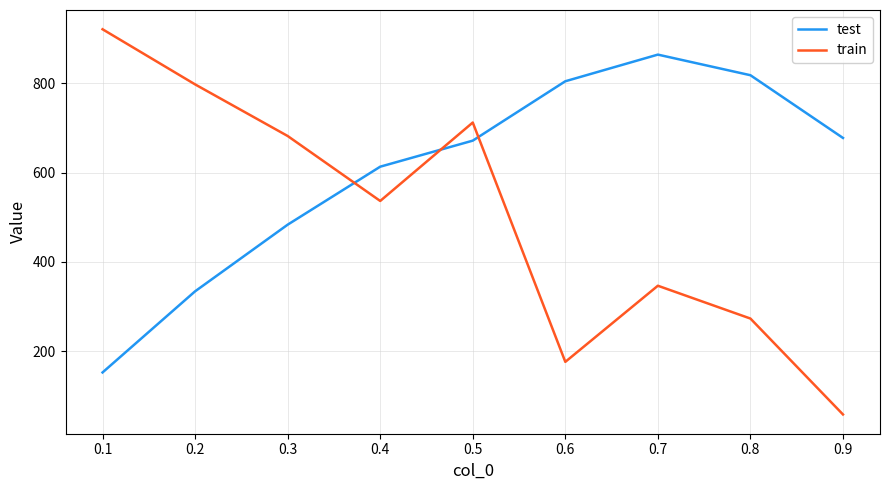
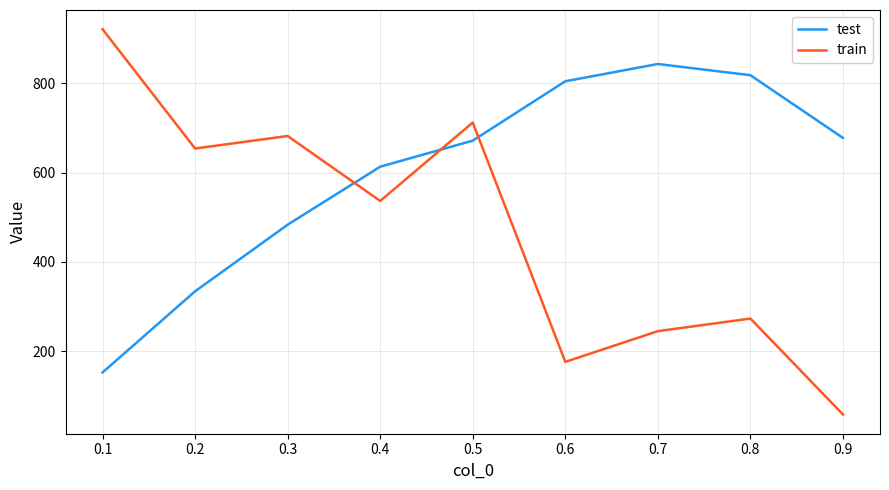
  {
    "test": {
      "0.1": 150,
      "0.2": 330,
      "0.3": 480,
      "0.4": 610,
      "0.5": 670,
      "0.6": 800,
-     "0.7": 860,
+     "0.7": 840,
      "0.8": 820,
      "0.9": 680
    },
    "train": {
      "0.1": 920,
-     "0.2": 800,
+     "0.2": 650,
      "0.3": 680,
      "0.4": 540,
      "0.5": 710,
      "0.6": 180,
-     "0.7": 350,
+     "0.7": 250,
      "0.8": 270,
      "0.9": 60
    }
  }
